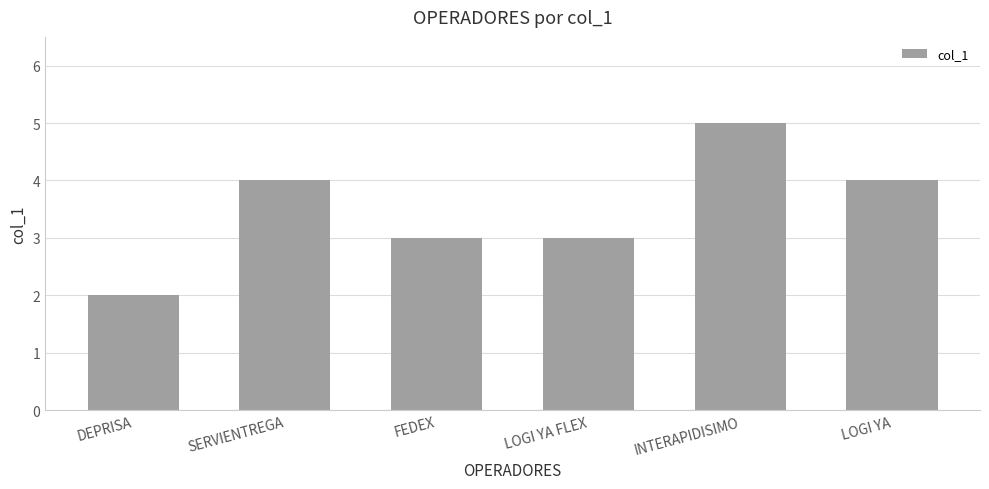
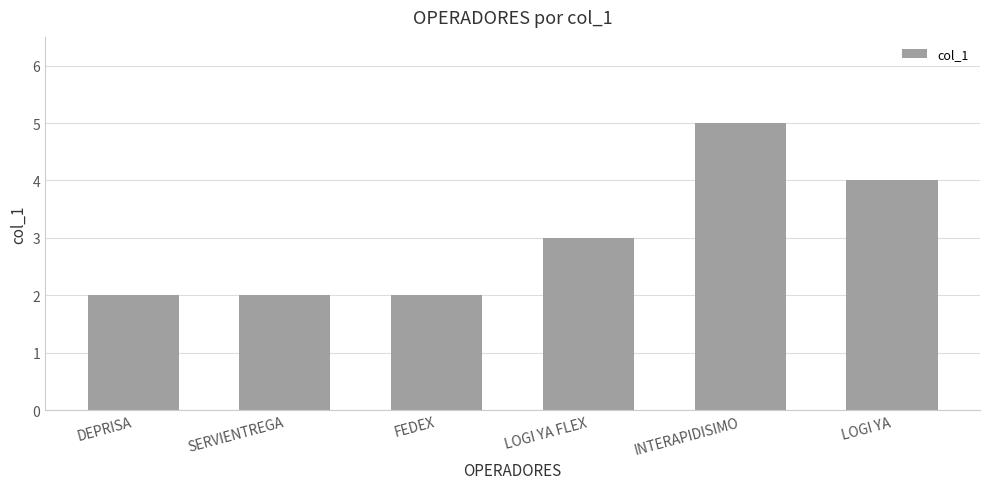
  {
    "DEPRISA": 2,
-   "SERVIENTREGA": 4,
-   "FEDEX": 3,
+   "SERVIENTREGA": 2,
+   "FEDEX": 2,
    "LOGI YA FLEX": 3,
    "INTERAPIDISIMO": 5,
    "LOGI YA": 4
  }
